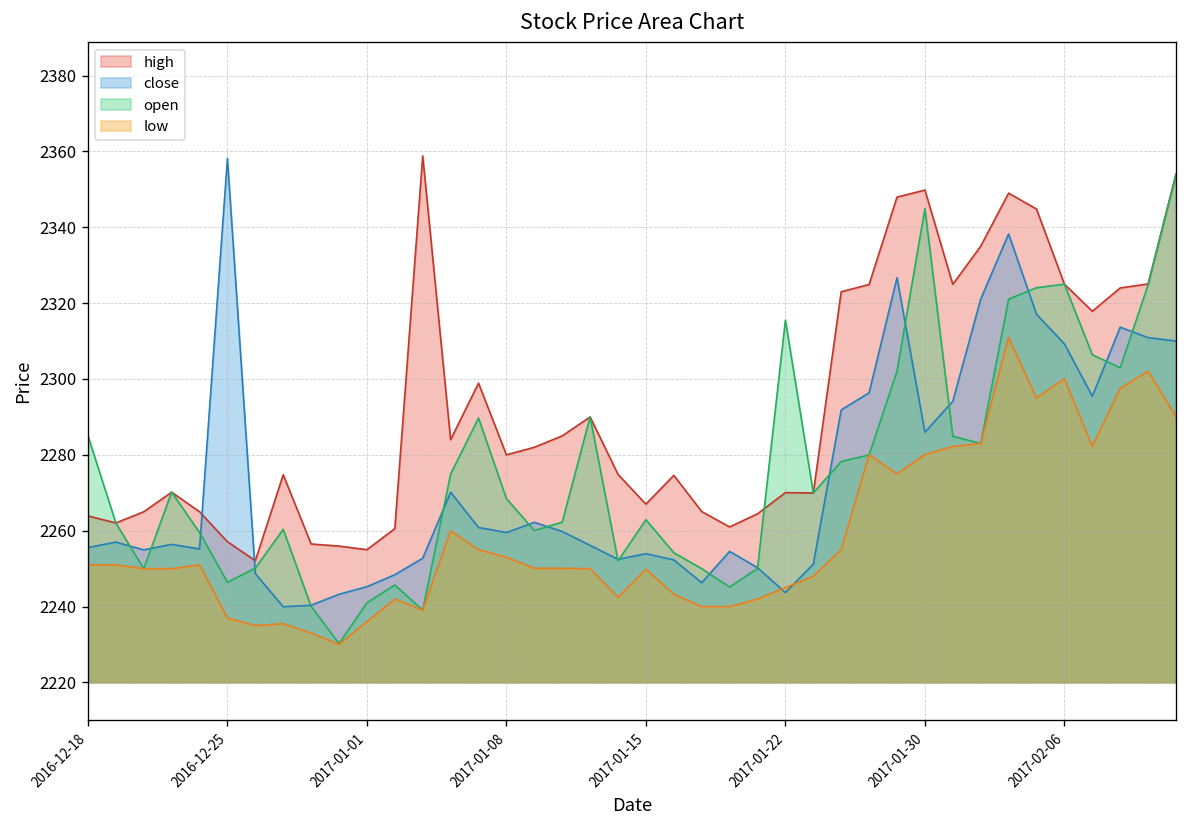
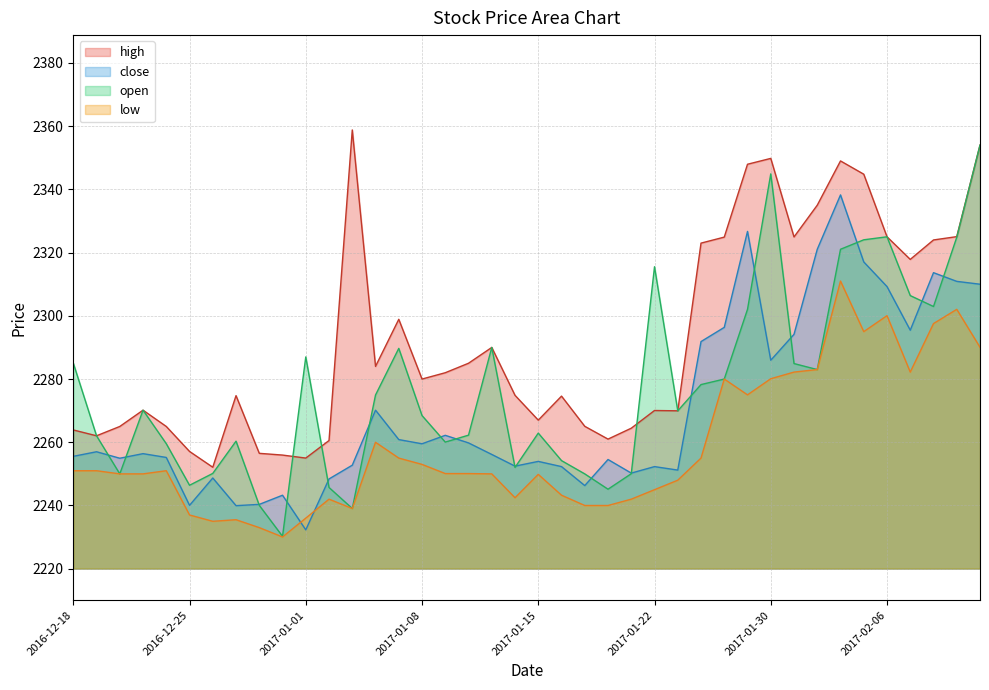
  {
    "close": {
      "2016-12-18": 2256,
-     "2016-12-25": 2358,
-     "2017-01-01": 2245,
+     "2016-12-25": 2240,
+     "2017-01-01": 2232,
      "2017-01-08": 2260,
      "2017-01-15": 2254,
-     "2017-01-22": 2244,
+     "2017-01-22": 2252,
      "2017-01-30": 2286,
      "2017-02-06": 2309
    },
    "open": {
      "2016-12-18": 2285,
      "2016-12-25": 2246,
-     "2017-01-01": 2241,
+     "2017-01-01": 2287,
      "2017-01-08": 2268,
      "2017-01-15": 2263,
      "2017-01-22": 2316,
      "2017-01-30": 2345
    }
  }
